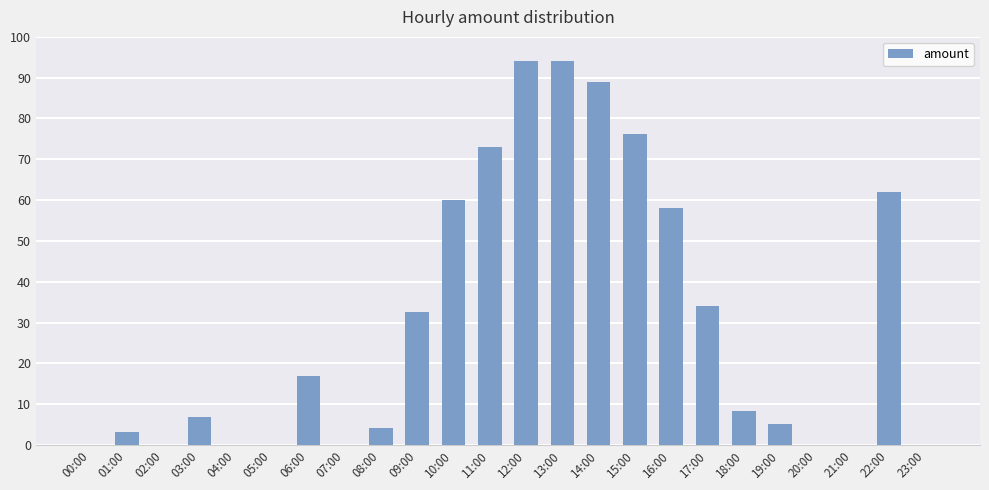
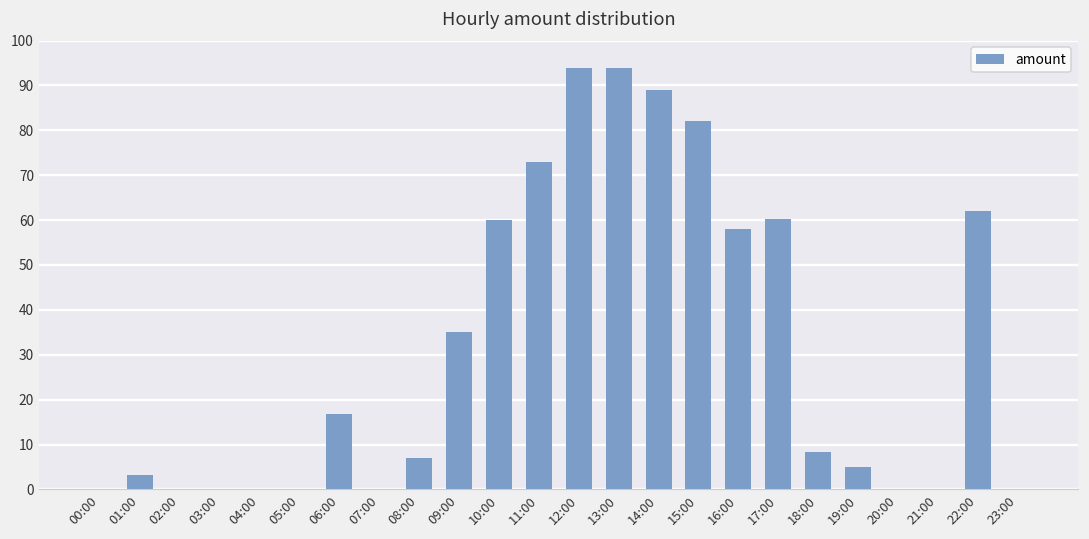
  {
    "00:00": 0,
    "01:00": 3,
    "02:00": 0,
-   "03:00": 7,
+   "03:00": 0,
    "04:00": 0,
    "05:00": 0,
    "06:00": 17,
    "07:00": 0,
-   "08:00": 4,
-   "09:00": 33,
+   "08:00": 7,
+   "09:00": 35,
    "10:00": 60,
    "11:00": 73,
    "12:00": 94,
    "13:00": 94,
    "14:00": 89,
-   "15:00": 76,
+   "15:00": 82,
    "16:00": 58,
-   "17:00": 34,
+   "17:00": 60,
    "18:00": 8,
    "19:00": 5,
    "20:00": 0,
    "21:00": 0,
    "22:00": 62,
    "23:00": 0
  }
